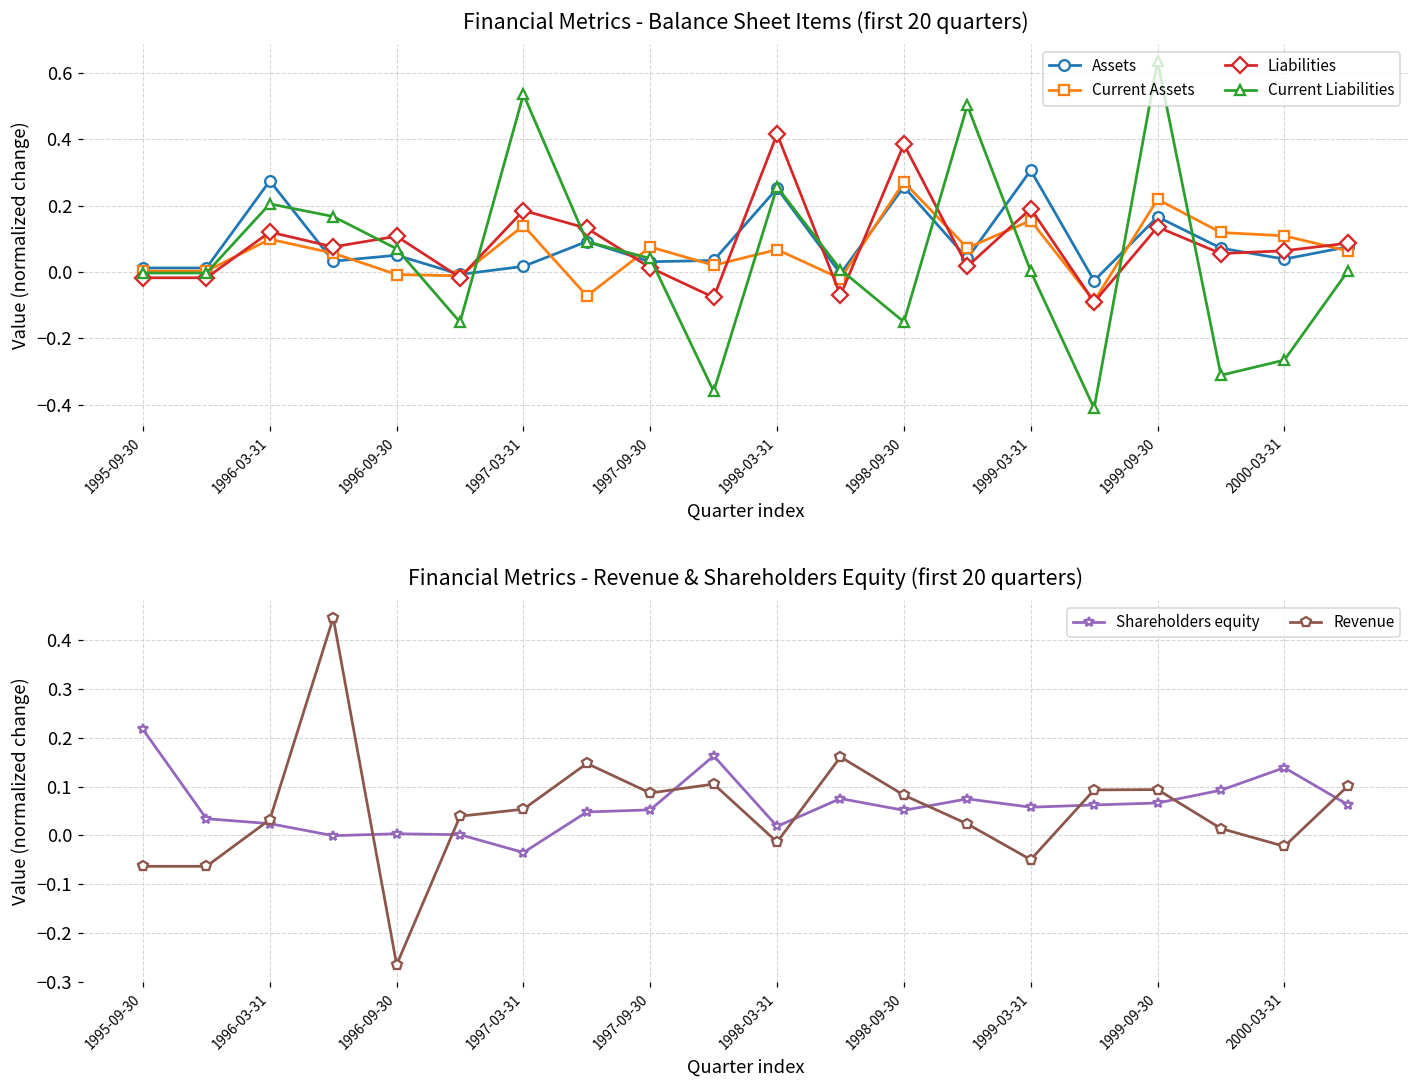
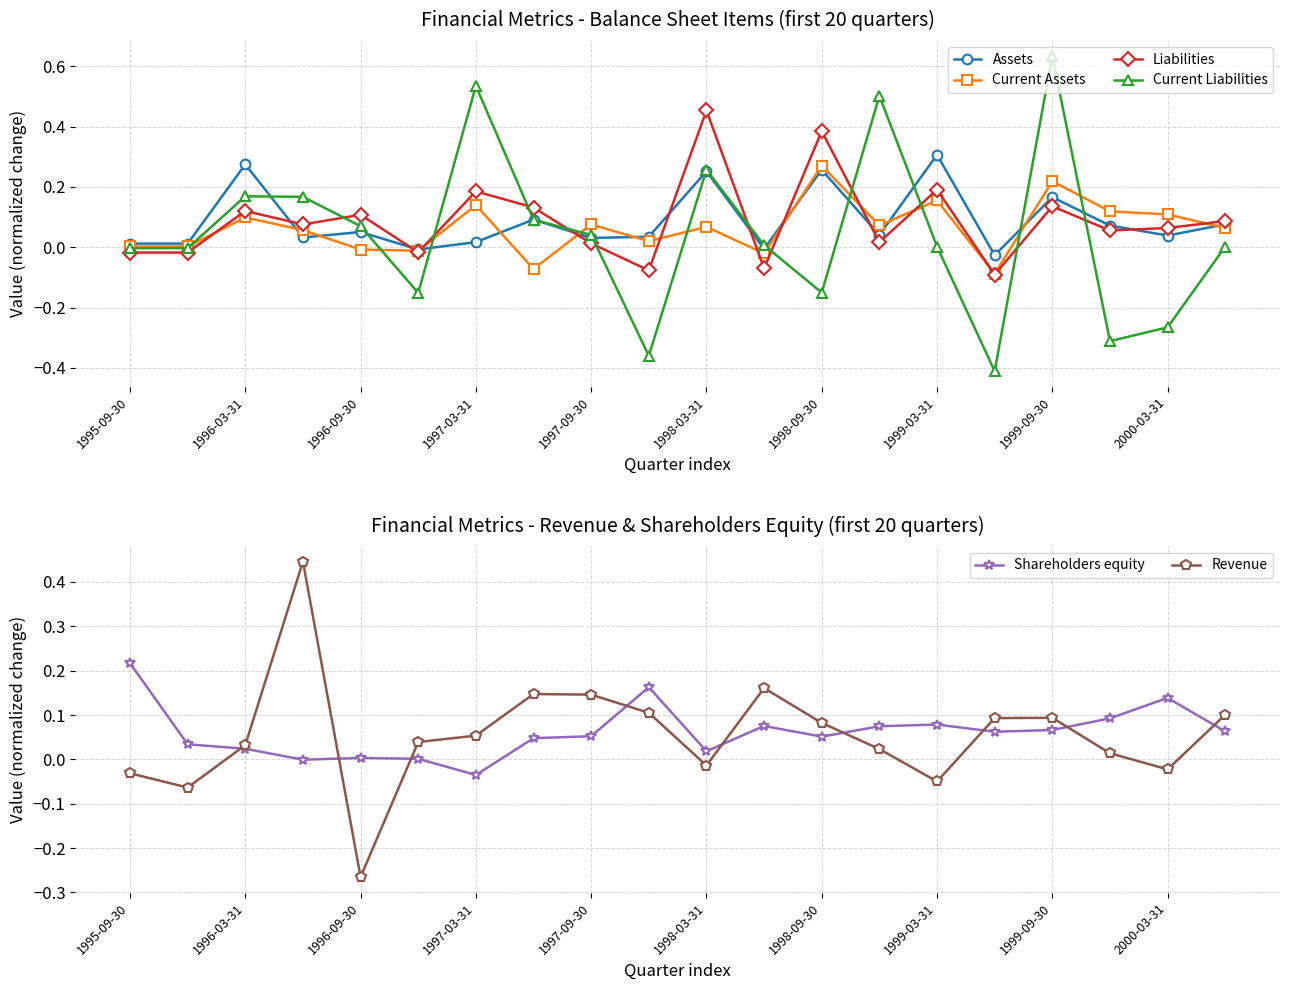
  {
    "Financial Metrics - Balance Sheet Items (first 20 quarters)": {
      "Assets": {
        "1995-09-30": 0.01,
        "1996-03-31": 0.27,
        "1996-09-30": 0.05,
        "1997-03-31": 0.02,
        "1997-09-30": 0.03,
        "1998-09-30": 0.26,
        "1999-03-31": 0.31,
        "1999-09-30": 0.17,
        "2000-03-31": 0.04
      },
      "Current Assets": {
        "1996-03-31": 0.10,
        "1996-09-30": -0.01,
        "1997-03-31": 0.14,
        "1997-09-30": 0.08,
        "1998-03-31": 0.07,
        "1998-09-30": 0.27,
        "1999-03-31": 0.16,
        "1999-09-30": 0.22,
        "2000-03-31": 0.11
      },
      "Liabilities": {
        "1995-09-30": -0.02,
        "1996-03-31": 0.12,
        "1996-09-30": 0.11,
        "1997-03-31": 0.19,
        "1997-09-30": 0.01,
-       "1998-03-31": 0.42,
+       "1998-03-31": 0.45,
        "1998-09-30": 0.38,
        "1999-03-31": 0.19,
        "1999-09-30": 0.14,
        "2000-03-31": 0.06
      },
      "Current Liabilities": {
-       "1996-03-31": 0.21,
+       "1996-03-31": 0.17,
        "1996-09-30": 0.07,
        "1997-03-31": 0.54,
        "1997-09-30": 0.04,
        "1998-09-30": -0.15,
        "1999-03-31": 0.00,
        "2000-03-31": -0.27
      }
    },
    "Financial Metrics - Revenue & Shareholders Equity (first 20 quarters)": {
      "Shareholders equity": {
        "1995-09-30": 0.22,
        "1996-03-31": 0.02,
        "1996-09-30": 0.00,
        "1997-03-31": -0.04,
        "1997-09-30": 0.05,
        "1998-03-31": 0.02,
        "1998-09-30": 0.05,
-       "1999-03-31": 0.06,
+       "1999-03-31": 0.08,
        "1999-09-30": 0.07,
        "2000-03-31": 0.14
      },
      "Revenue": {
-       "1995-09-30": -0.06,
+       "1995-09-30": -0.03,
        "1996-03-31": 0.03,
        "1996-09-30": -0.27,
        "1997-03-31": 0.05,
-       "1997-09-30": 0.09,
+       "1997-09-30": 0.15,
        "1998-03-31": -0.01,
        "1998-09-30": 0.08,
        "1999-03-31": -0.05,
        "1999-09-30": 0.09,
        "2000-03-31": -0.02
      }
    }
  }
